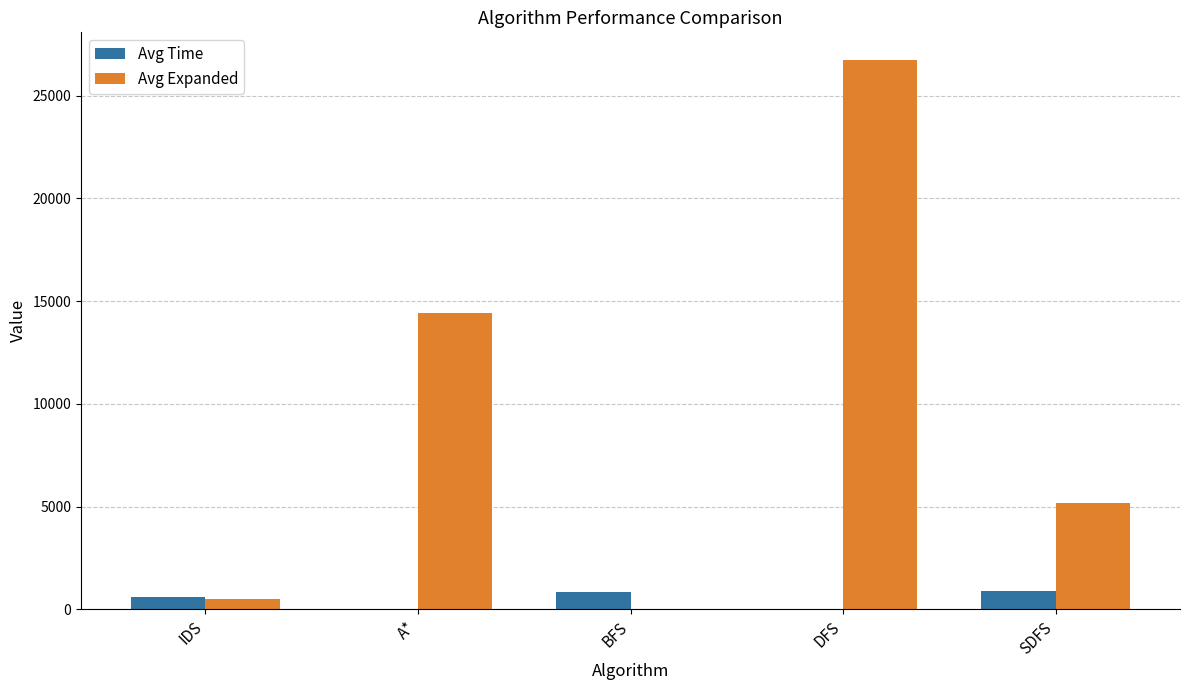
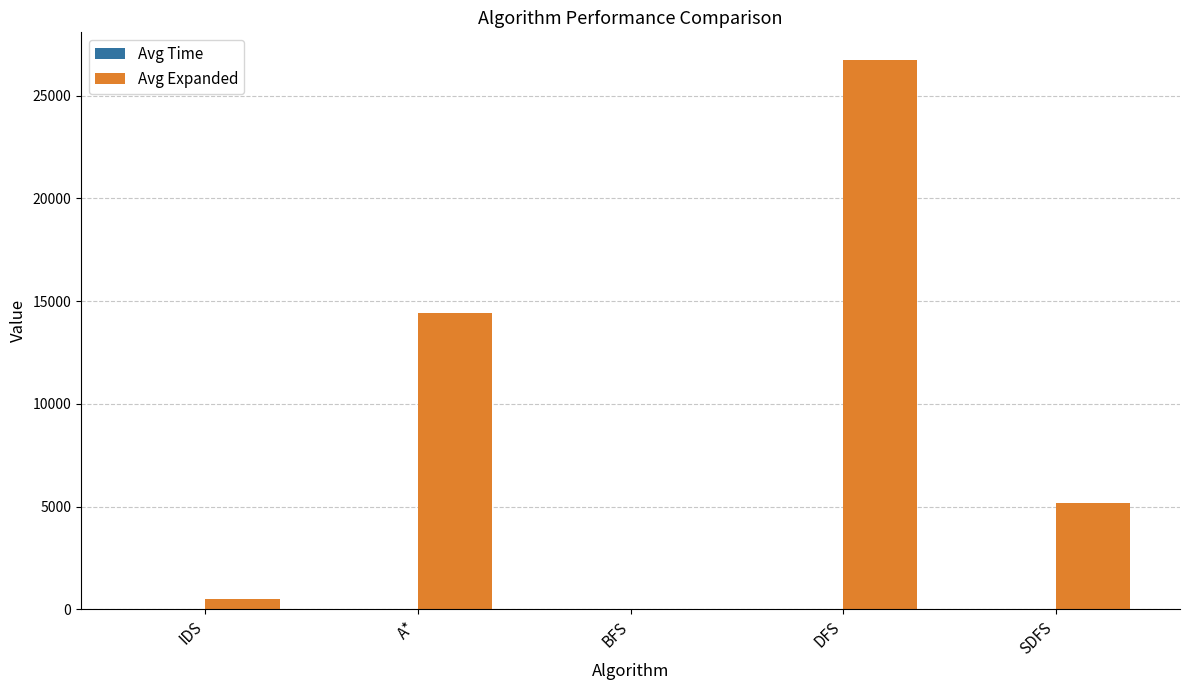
  {
    "Avg Time": {
-     "IDS": 600,
-     "BFS": 900,
-     "SDFS": 900
+     "IDS": 0,
+     "BFS": 0,
+     "SDFS": 0
    },
    "Avg Expanded": {
      "IDS": 500,
      "A*": 14400,
      "DFS": 26700,
      "SDFS": 5200
    }
  }
